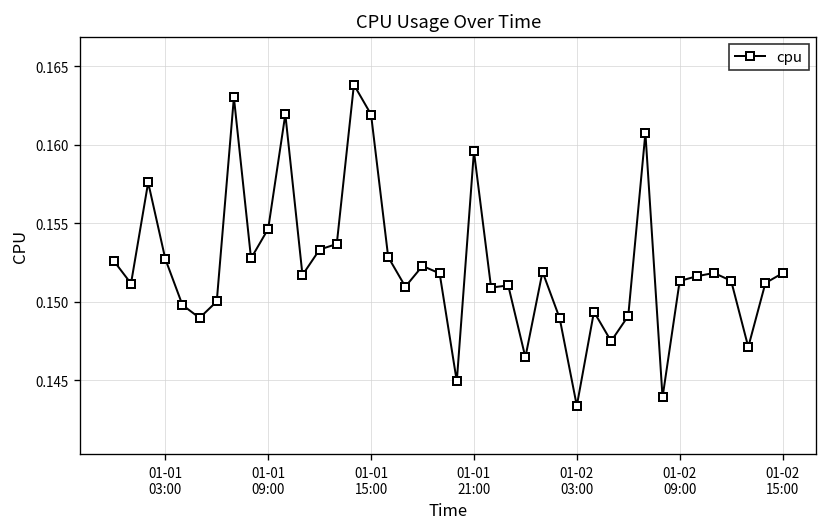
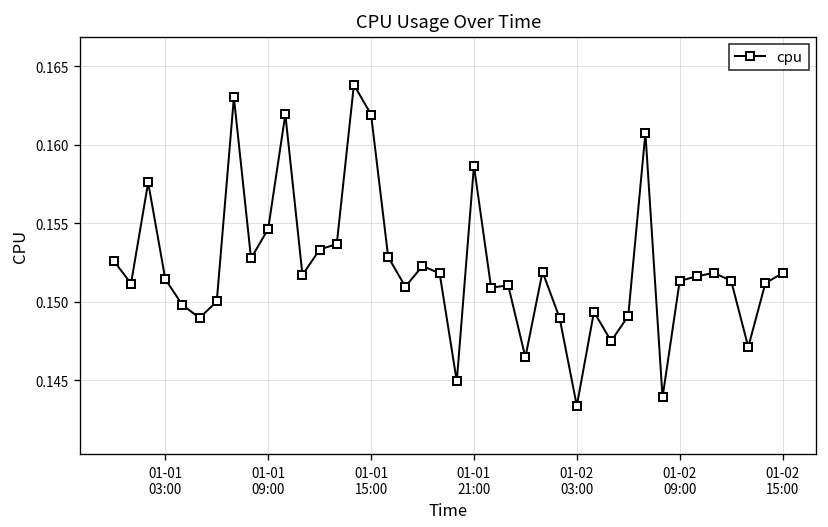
  {
-   "01-01 03:00": 0.1527,
+   "01-01 03:00": 0.1514,
    "01-01 09:00": 0.1546,
    "01-01 15:00": 0.1619,
-   "01-01 21:00": 0.1596,
+   "01-01 21:00": 0.1587,
    "01-02 03:00": 0.1434,
    "01-02 09:00": 0.1513,
    "01-02 15:00": 0.1518
  }
